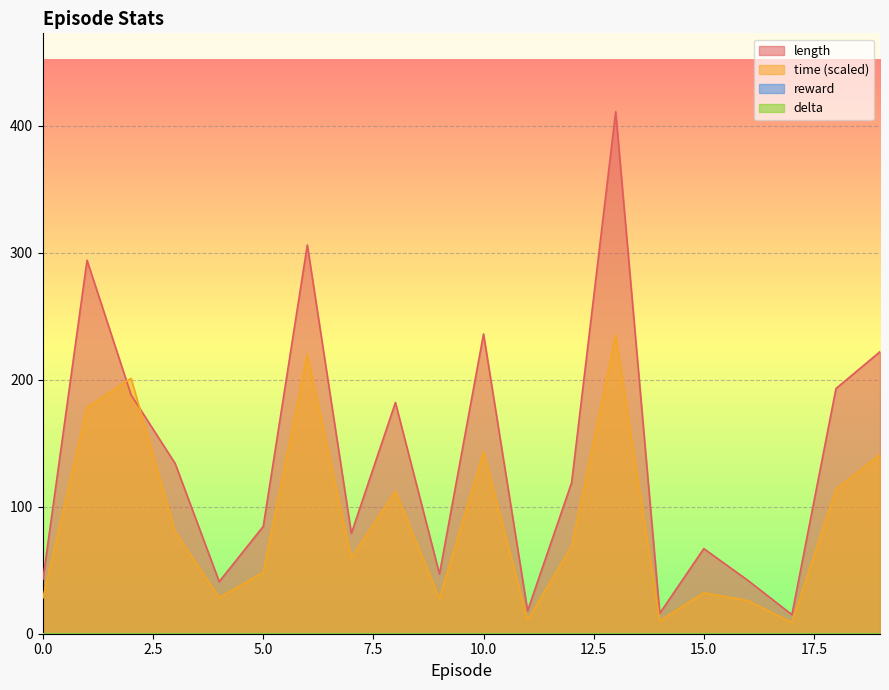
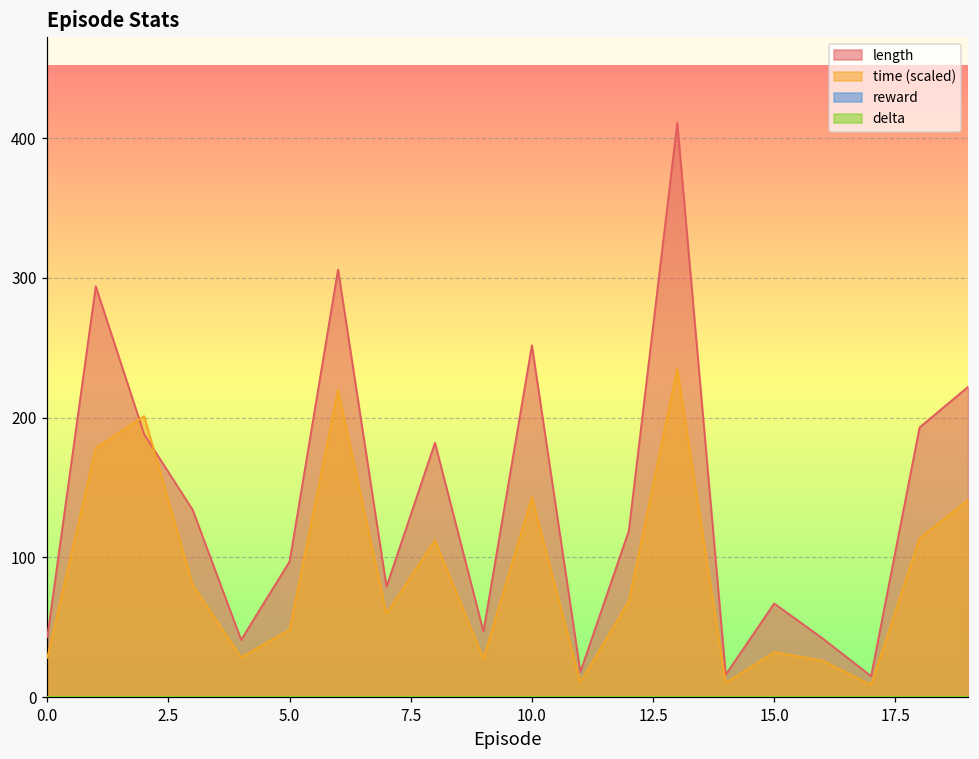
  {
    "length": {
      "0.0": 43,
-     "5.0": 85,
-     "10.0": 236,
+     "5.0": 97,
+     "10.0": 252,
      "15.0": 67
    },
    "time (scaled)": {
      "0.0": 28,
      "5.0": 48,
      "10.0": 143,
      "15.0": 32
    },
    "delta": {
      "0.0": 0,
      "5.0": 0,
      "10.0": 0,
      "15.0": 0
    }
  }
